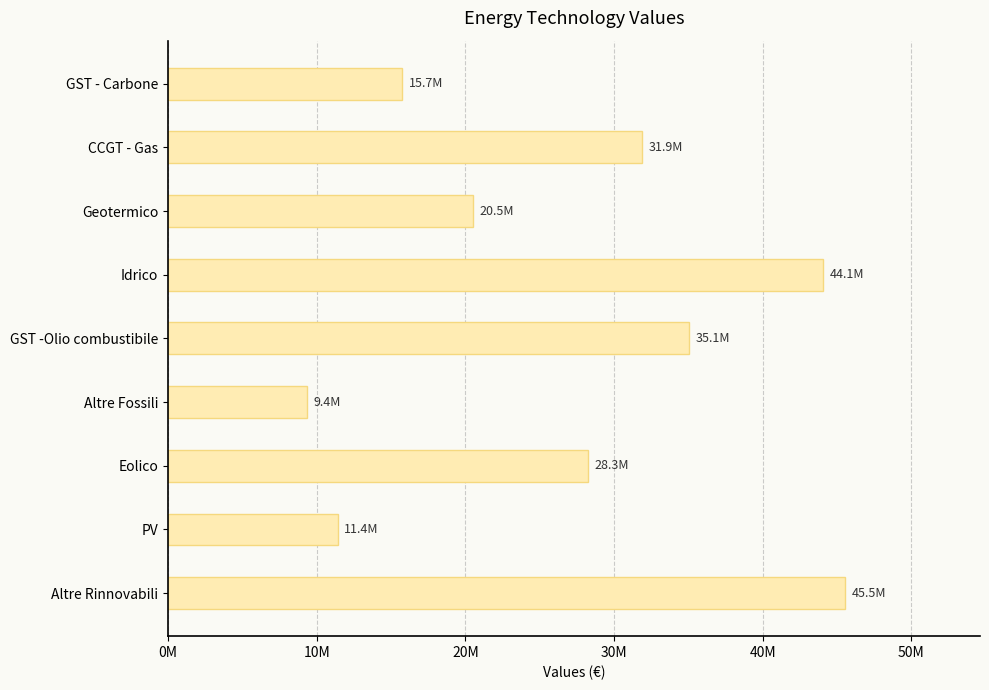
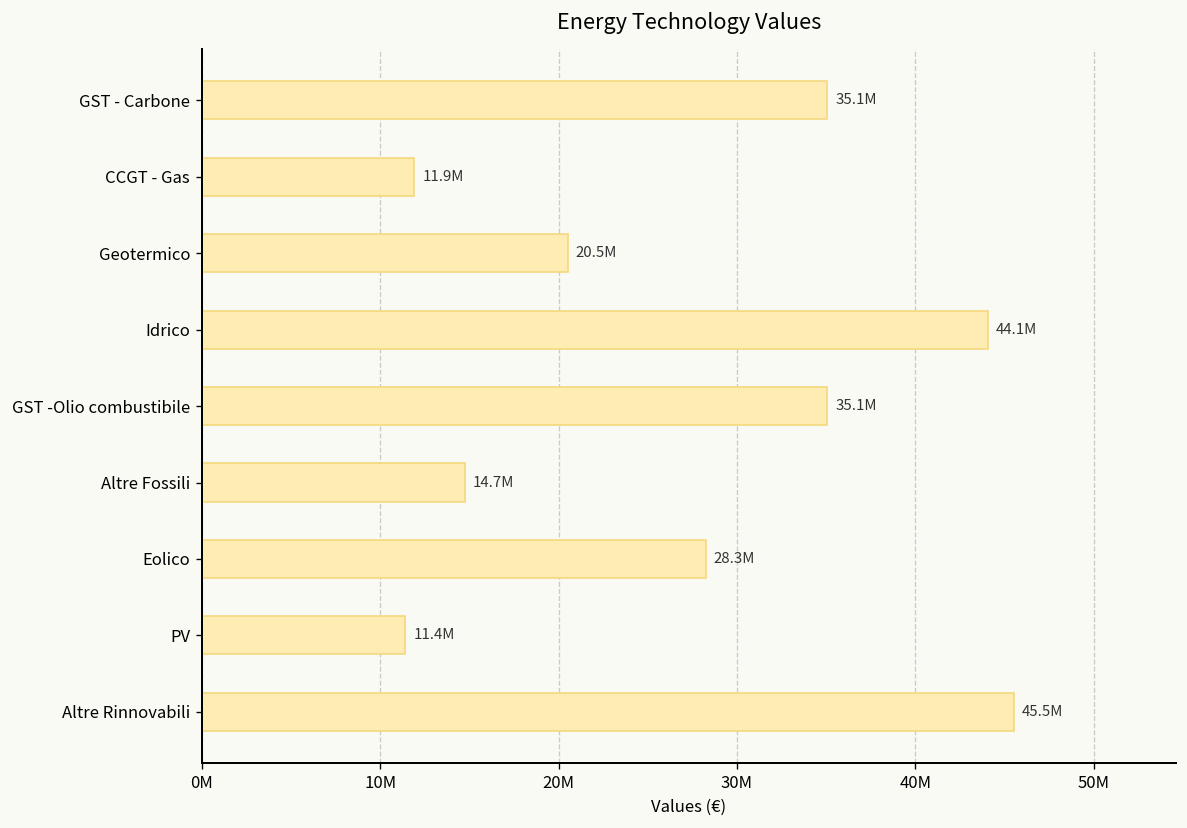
  {
-   "GST - Carbone": "15.7M",
-   "CCGT - Gas": "31.9M",
+   "GST - Carbone": "35.1M",
+   "CCGT - Gas": "11.9M",
    "Geotermico": "20.5M",
    "Idrico": "44.1M",
    "GST -Olio combustibile": "35.1M",
-   "Altre Fossili": "9.4M",
+   "Altre Fossili": "14.7M",
    "Eolico": "28.3M",
    "PV": "11.4M",
    "Altre Rinnovabili": "45.5M"
  }
